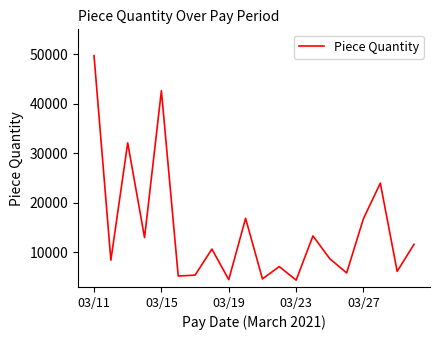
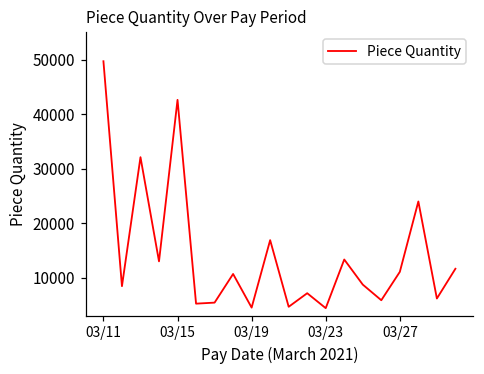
  {
    "03/11": 50000,
    "03/15": 43000,
    "03/19": 4000,
    "03/23": 4000,
-   "03/27": 17000
+   "03/27": 11000
  }
